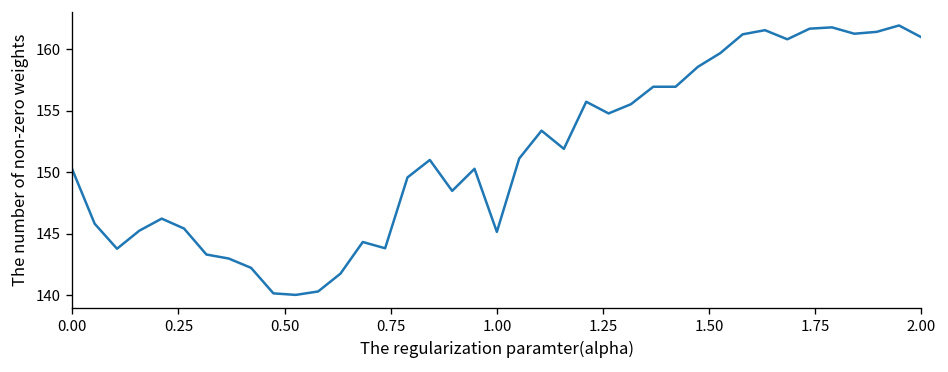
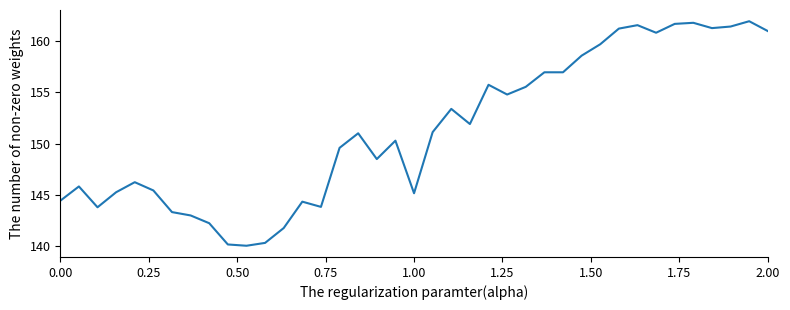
  {
-   "0.00": 150.2,
+   "0.00": 144.4,
    "1.00": 145.2,
    "2.00": 161.0
  }
